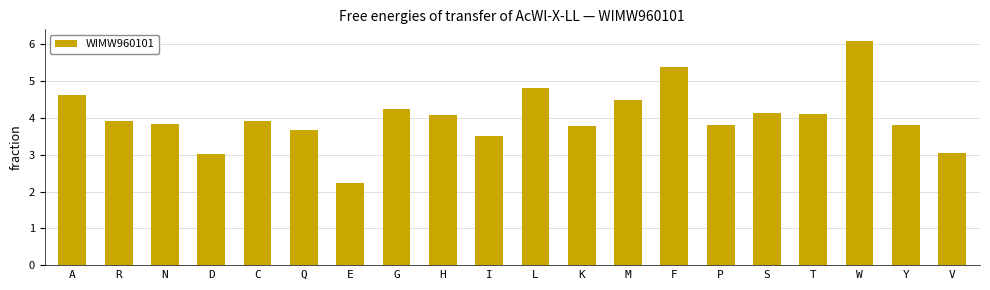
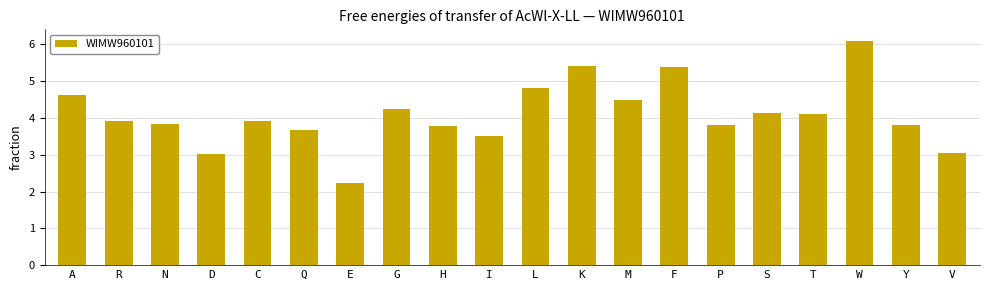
  {
    "A": 4.6,
    "R": 3.9,
    "N": 3.8,
    "D": 3.0,
    "C": 3.9,
    "Q": 3.7,
    "E": 2.2,
    "G": 4.2,
-   "H": 4.1,
+   "H": 3.8,
    "I": 3.5,
    "L": 4.8,
-   "K": 3.8,
+   "K": 5.4,
    "M": 4.5,
    "F": 5.4,
    "P": 3.8,
    "S": 4.1,
    "T": 4.1,
    "W": 6.1,
    "Y": 3.8,
    "V": 3.0
  }
